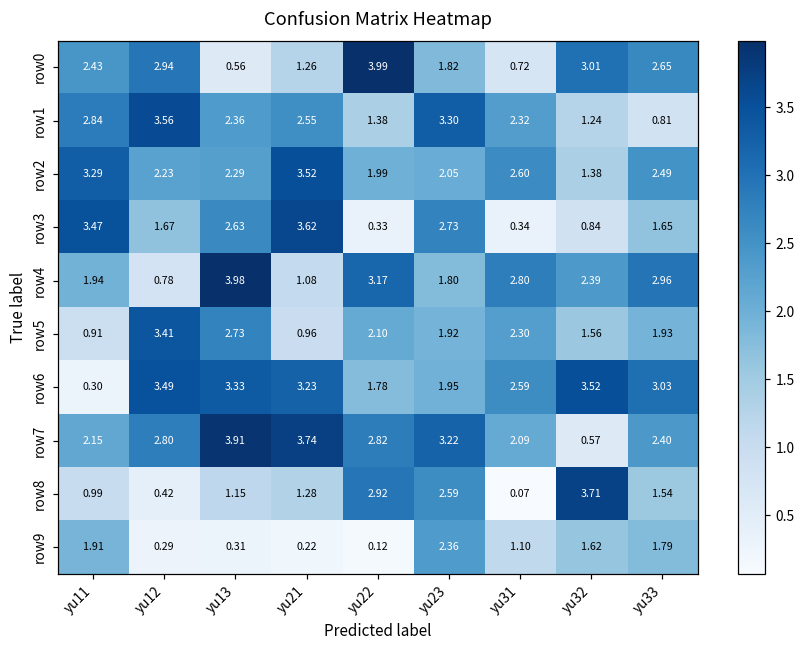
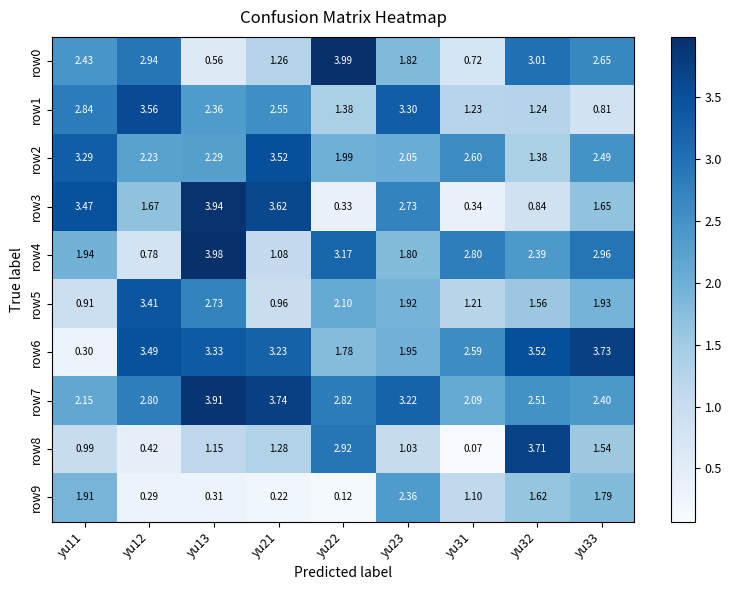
  {
    "row0": {
      "yu11": 2.43,
      "yu12": 2.94,
      "yu13": 0.56,
      "yu21": 1.26,
      "yu22": 3.99,
      "yu23": 1.82,
      "yu31": 0.72,
      "yu32": 3.01,
      "yu33": 2.65
    },
    "row1": {
      "yu11": 2.84,
      "yu12": 3.56,
      "yu13": 2.36,
      "yu21": 2.55,
      "yu22": 1.38,
      "yu23": 3.30,
-     "yu31": 2.32,
+     "yu31": 1.23,
      "yu32": 1.24,
      "yu33": 0.81
    },
    "row2": {
      "yu11": 3.29,
      "yu12": 2.23,
      "yu13": 2.29,
      "yu21": 3.52,
      "yu22": 1.99,
      "yu23": 2.05,
      "yu31": 2.60,
      "yu32": 1.38,
      "yu33": 2.49
    },
    "row3": {
      "yu11": 3.47,
      "yu12": 1.67,
-     "yu13": 2.63,
+     "yu13": 3.94,
      "yu21": 3.62,
      "yu22": 0.33,
      "yu23": 2.73,
      "yu31": 0.34,
      "yu32": 0.84,
      "yu33": 1.65
    },
    "row4": {
      "yu11": 1.94,
      "yu12": 0.78,
      "yu13": 3.98,
      "yu21": 1.08,
      "yu22": 3.17,
      "yu23": 1.80,
      "yu31": 2.80,
      "yu32": 2.39,
      "yu33": 2.96
    },
    "row5": {
      "yu11": 0.91,
      "yu12": 3.41,
      "yu13": 2.73,
      "yu21": 0.96,
      "yu22": 2.10,
      "yu23": 1.92,
-     "yu31": 2.30,
+     "yu31": 1.21,
      "yu32": 1.56,
      "yu33": 1.93
    },
    "row6": {
      "yu11": 0.30,
      "yu12": 3.49,
      "yu13": 3.33,
      "yu21": 3.23,
      "yu22": 1.78,
      "yu23": 1.95,
      "yu31": 2.59,
      "yu32": 3.52,
-     "yu33": 3.03
+     "yu33": 3.73
    },
    "row7": {
      "yu11": 2.15,
      "yu12": 2.80,
      "yu13": 3.91,
      "yu21": 3.74,
      "yu22": 2.82,
      "yu23": 3.22,
      "yu31": 2.09,
-     "yu32": 0.57,
+     "yu32": 2.51,
      "yu33": 2.40
    },
    "row8": {
      "yu11": 0.99,
      "yu12": 0.42,
      "yu13": 1.15,
      "yu21": 1.28,
      "yu22": 2.92,
-     "yu23": 2.59,
+     "yu23": 1.03,
      "yu31": 0.07,
      "yu32": 3.71,
      "yu33": 1.54
    },
    "row9": {
      "yu11": 1.91,
      "yu12": 0.29,
      "yu13": 0.31,
      "yu21": 0.22,
      "yu22": 0.12,
      "yu23": 2.36,
      "yu31": 1.10,
      "yu32": 1.62,
      "yu33": 1.79
    }
  }
